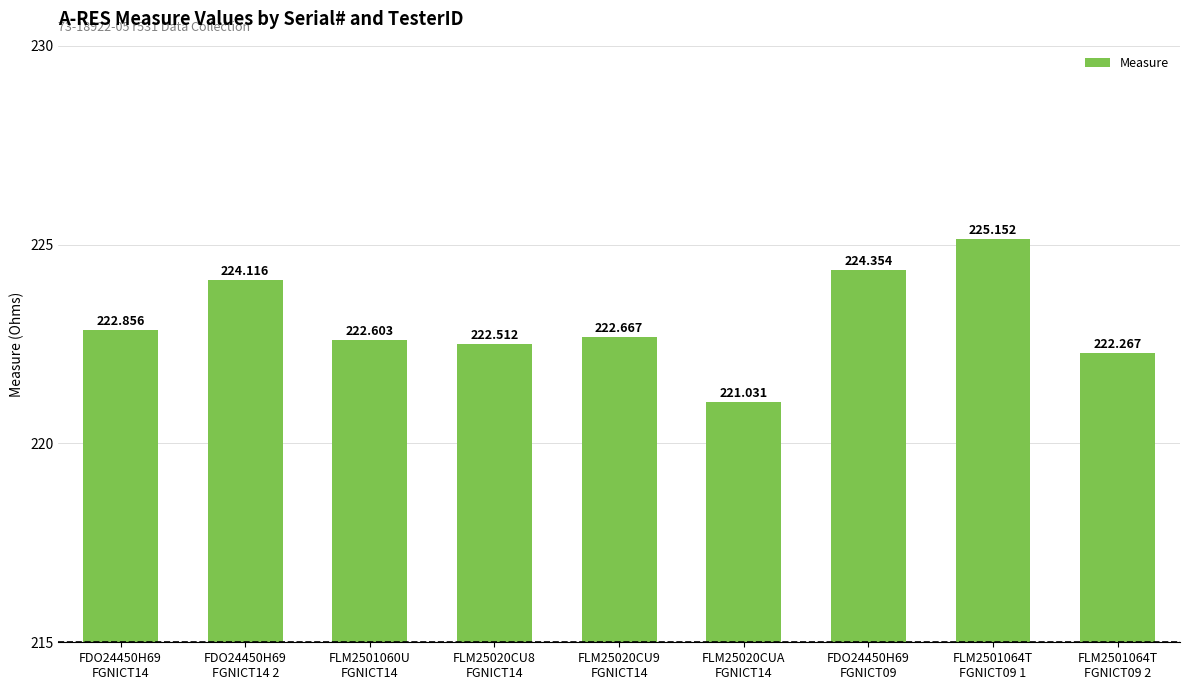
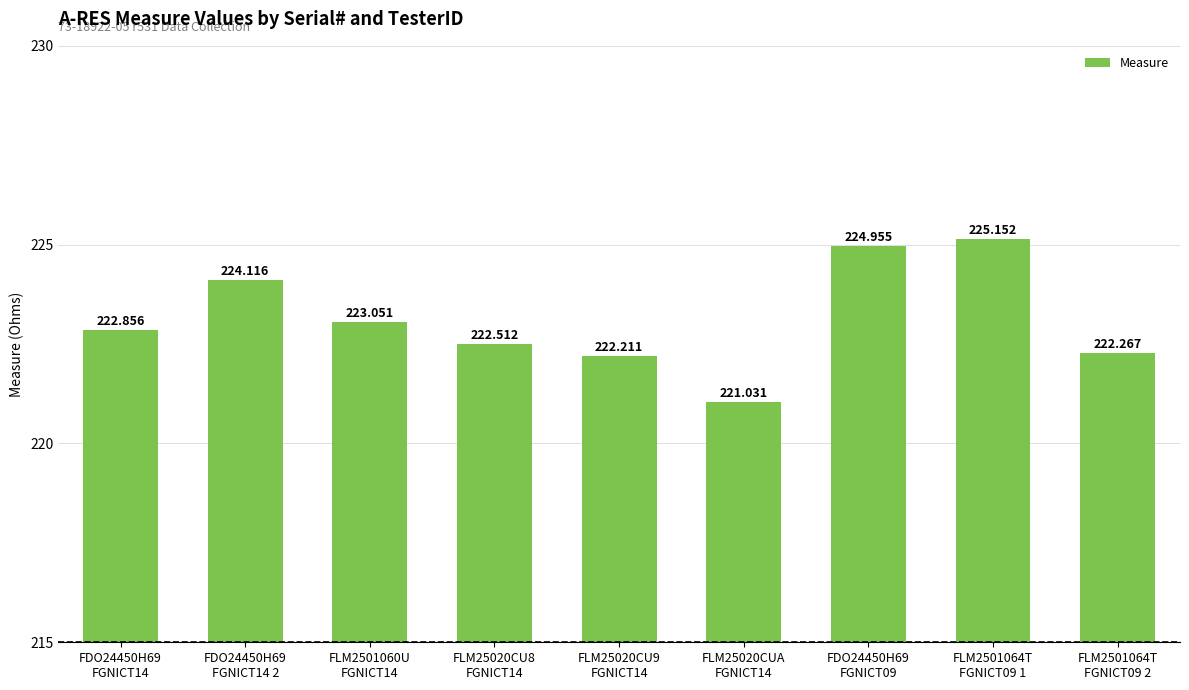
  {
    "FDO24450H69 FGNICT14": 222.856,
    "FDO24450H69 FGNICT14 2": 224.116,
-   "FLM2501060U FGNICT14": 222.603,
+   "FLM2501060U FGNICT14": 223.051,
    "FLM25020CU8 FGNICT14": 222.512,
-   "FLM25020CU9 FGNICT14": 222.667,
+   "FLM25020CU9 FGNICT14": 222.211,
    "FLM25020CUA FGNICT14": 221.031,
-   "FDO24450H69 FGNICT09": 224.354,
+   "FDO24450H69 FGNICT09": 224.955,
    "FLM2501064T FGNICT09 1": 225.152,
    "FLM2501064T FGNICT09 2": 222.267
  }
